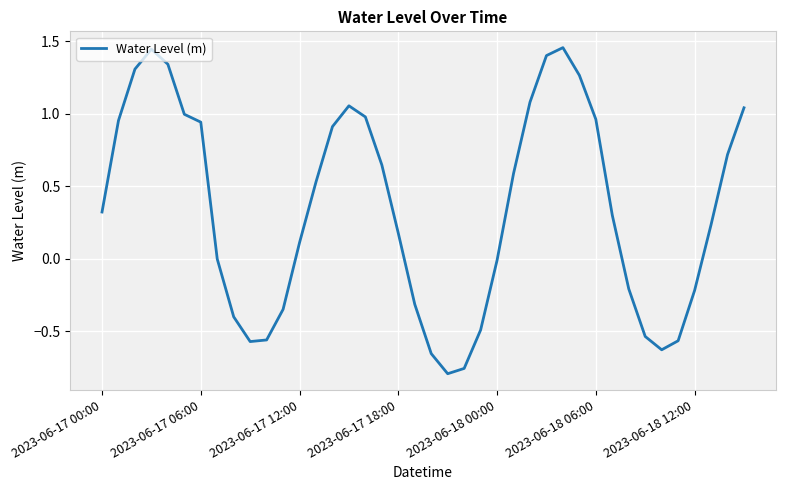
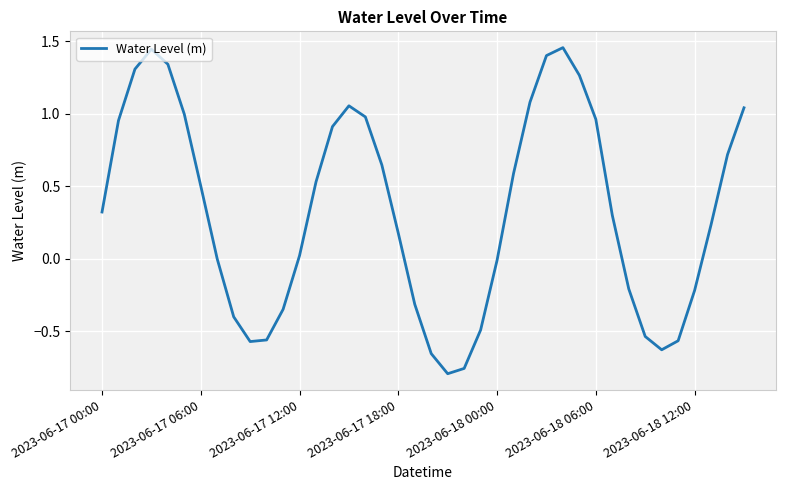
  {
    "2023-06-17 00:00": 0.32,
-   "2023-06-17 06:00": 0.94,
-   "2023-06-17 12:00": 0.11,
+   "2023-06-17 06:00": 0.50,
+   "2023-06-17 12:00": 0.02,
    "2023-06-17 18:00": 0.18,
    "2023-06-18 00:00": -0.01,
    "2023-06-18 06:00": 0.96,
    "2023-06-18 12:00": -0.22
  }
